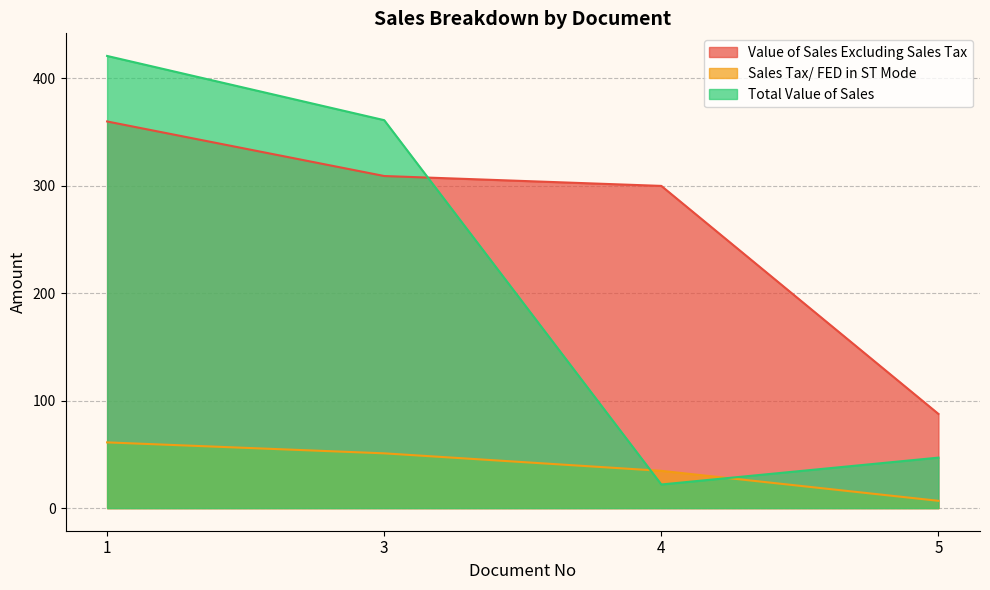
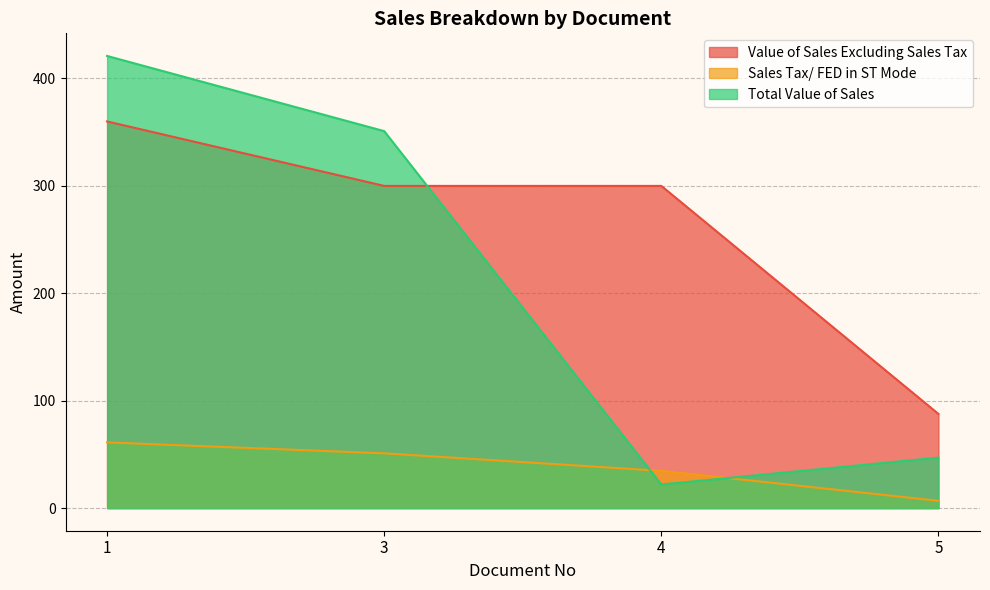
  {
    "Value of Sales Excluding Sales Tax": {
      "1": 360,
-     "3": 309,
+     "3": 300,
      "4": 300,
      "5": 88
    },
    "Sales Tax/ FED in ST Mode": {
      "1": 61,
      "3": 51,
      "4": 35,
      "5": 7
    },
    "Total Value of Sales": {
      "1": 421,
-     "3": 361,
+     "3": 351,
      "4": 22,
      "5": 47
    }
  }
